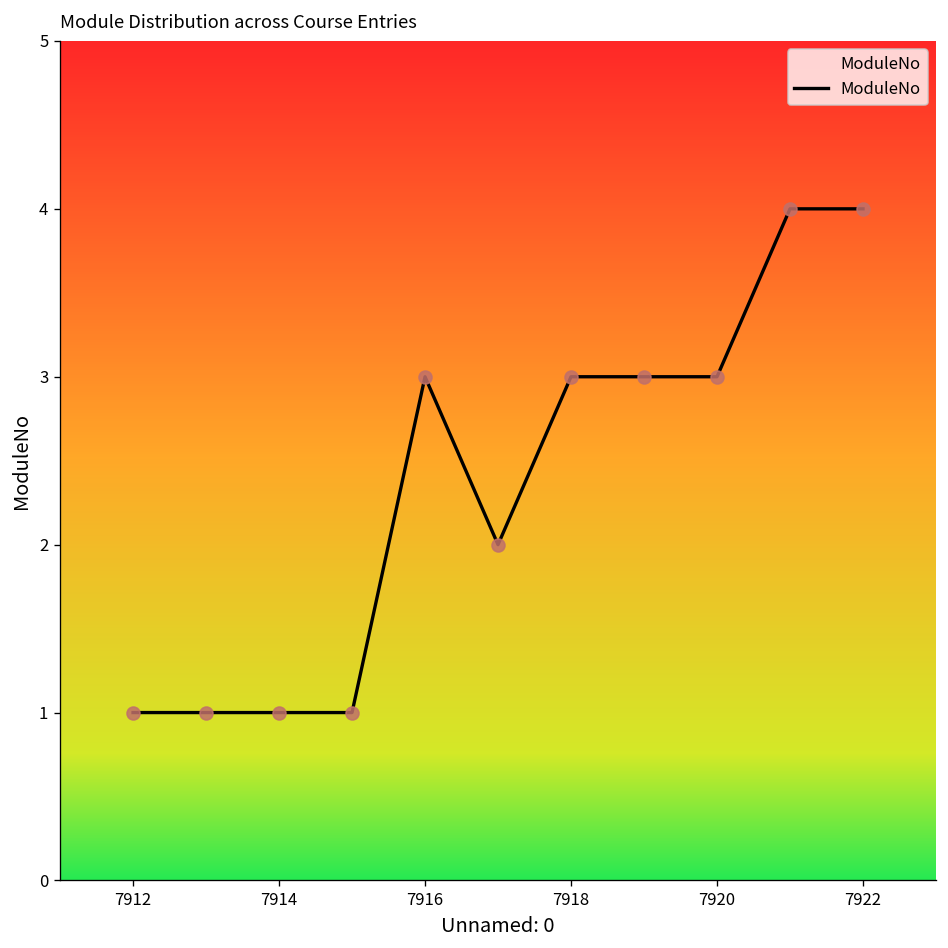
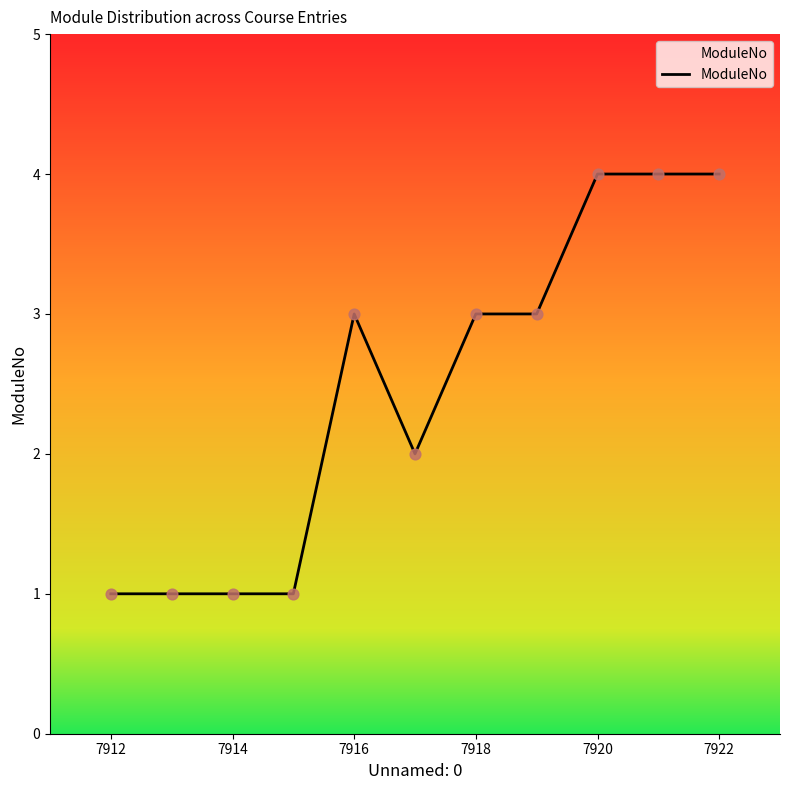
  {
    "7912": 1,
    "7914": 1,
    "7916": 3,
    "7918": 3,
-   "7920": 3,
+   "7920": 4,
    "7922": 4
  }
